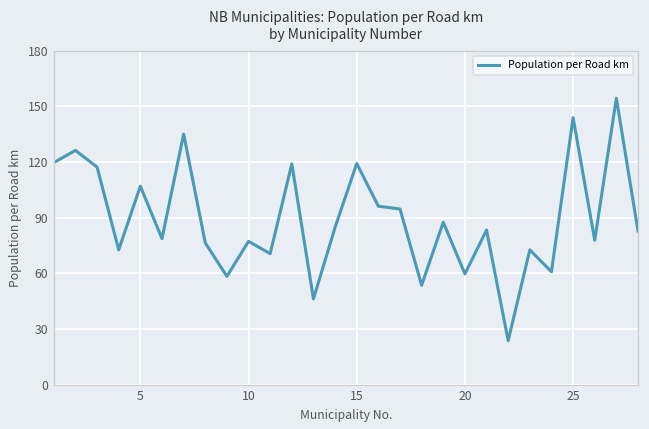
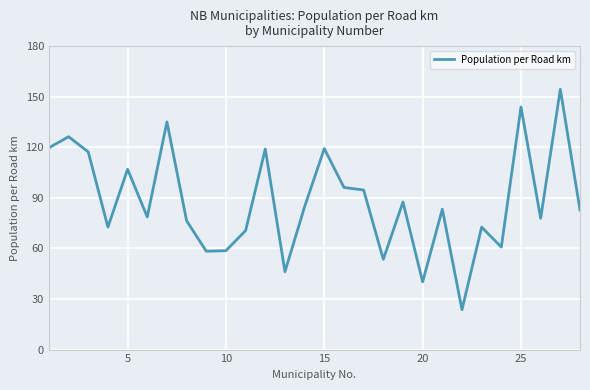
  {
    "5": 107,
-   "10": 77,
+   "10": 59,
    "15": 119,
-   "20": 60,
+   "20": 40,
    "25": 144
  }
